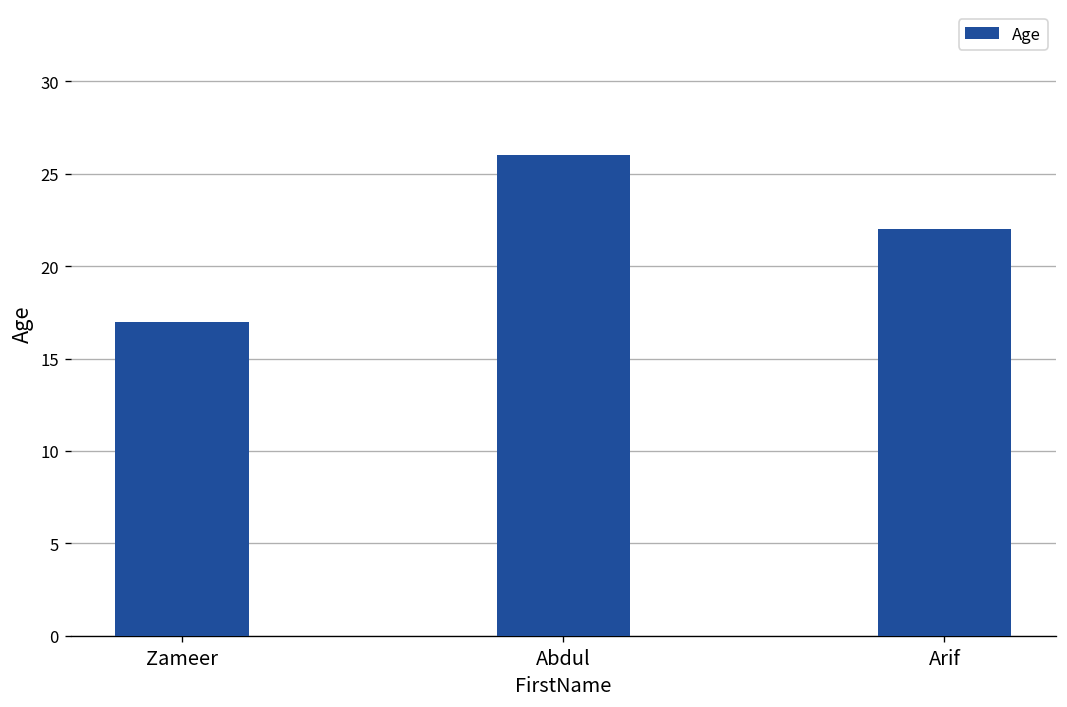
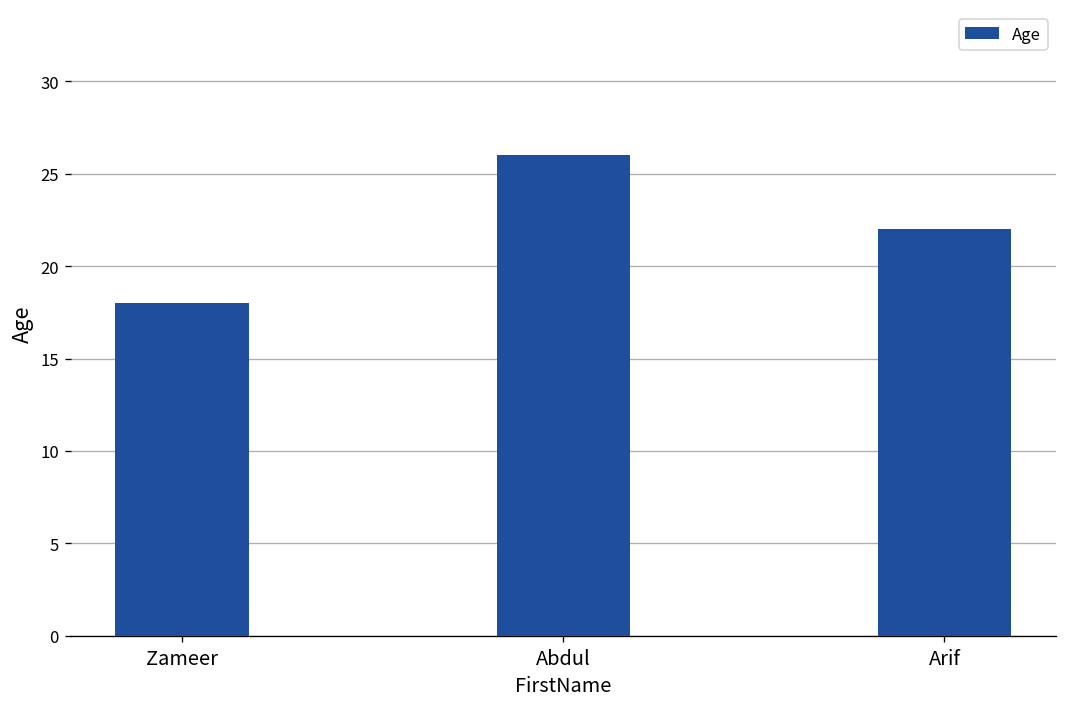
  {
-   "Zameer": 17,
+   "Zameer": 18,
    "Abdul": 26,
    "Arif": 22
  }
